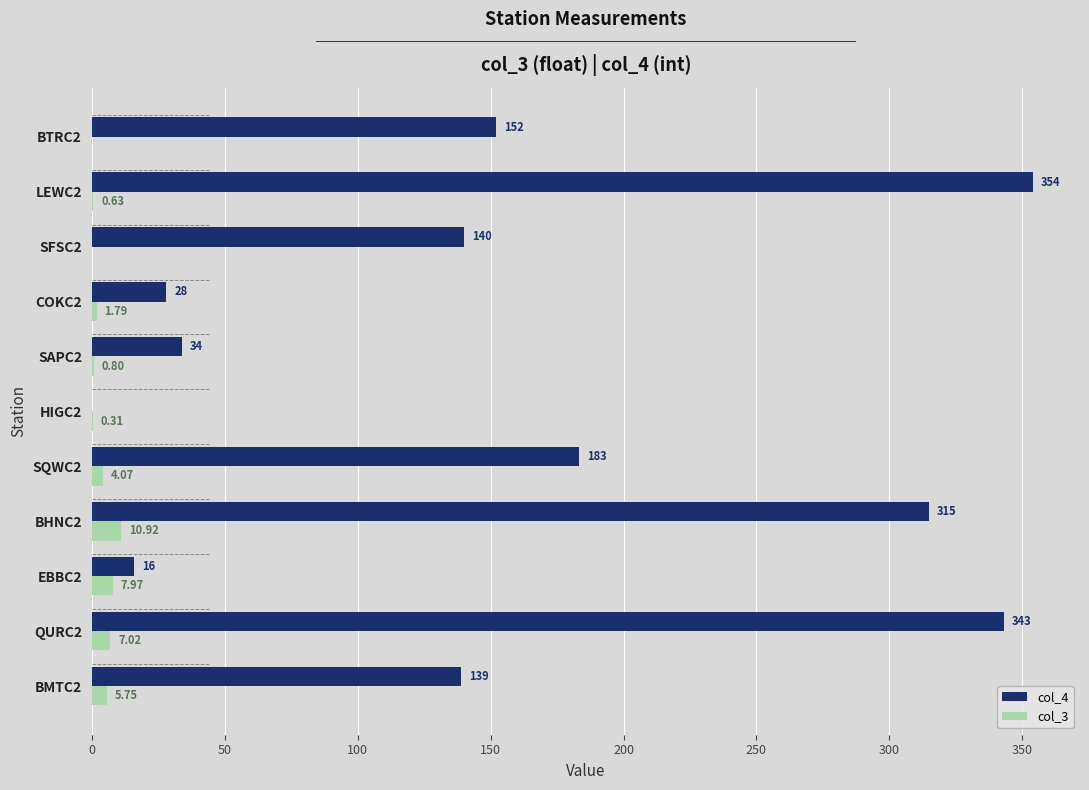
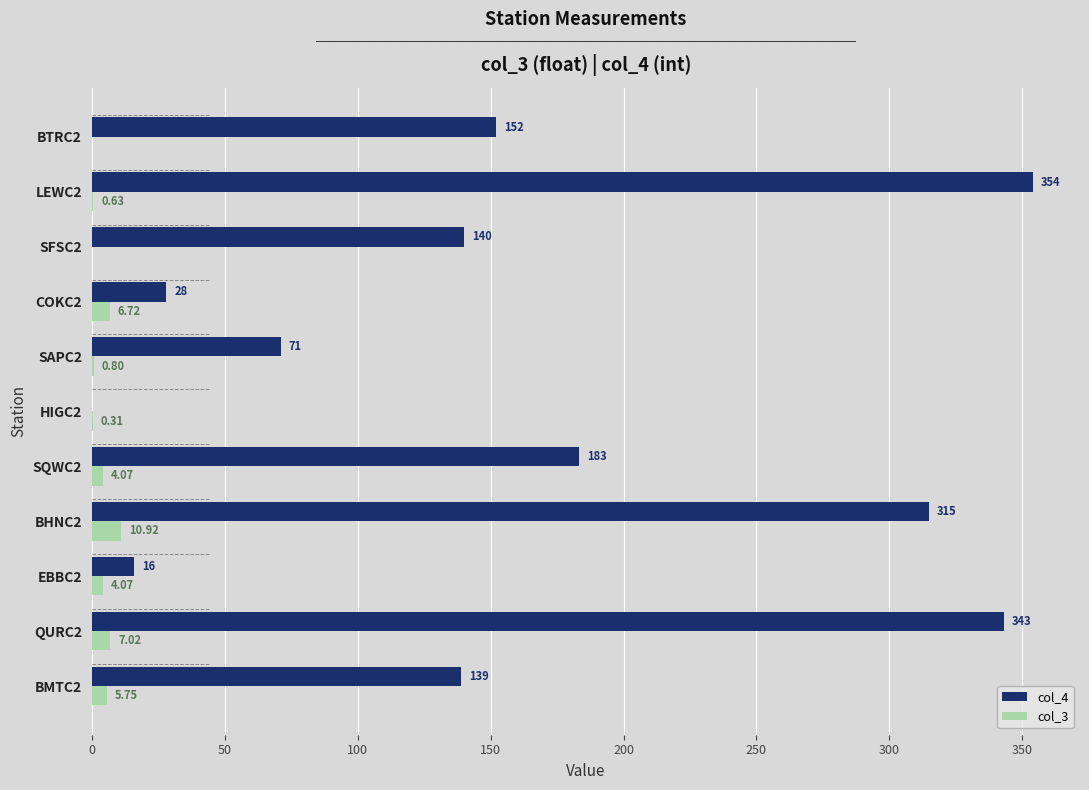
  {
    "col_4": {
      "BTRC2": 152,
      "LEWC2": 354,
      "SFSC2": 140,
      "COKC2": 28,
-     "SAPC2": 34,
+     "SAPC2": 71,
      "SQWC2": 183,
      "BHNC2": 315,
      "EBBC2": 16,
      "QURC2": 343,
      "BMTC2": 139
    },
    "col_3": {
      "LEWC2": 0.63,
-     "COKC2": 1.79,
+     "COKC2": 6.72,
      "SAPC2": 0.80,
      "HIGC2": 0.31,
      "SQWC2": 4.07,
      "BHNC2": 10.92,
-     "EBBC2": 7.97,
+     "EBBC2": 4.07,
      "QURC2": 7.02,
      "BMTC2": 5.75
    }
  }
